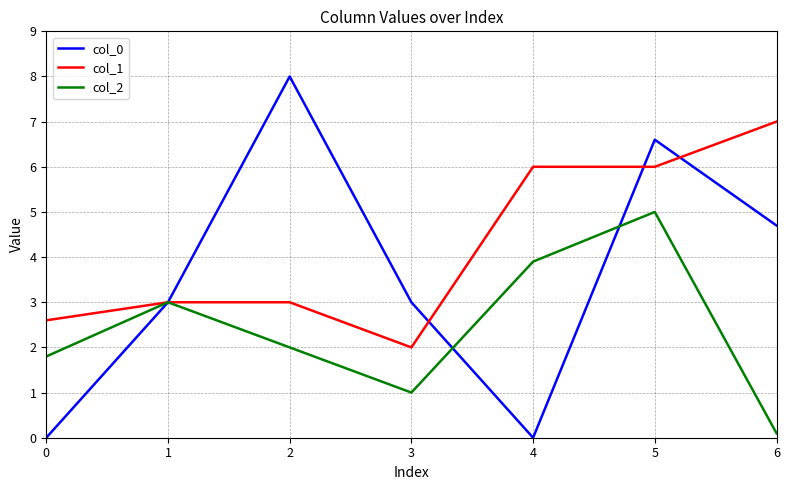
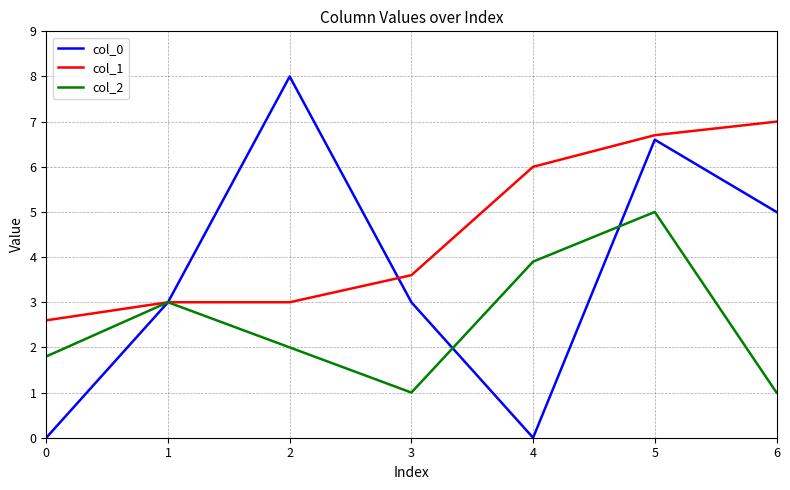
  {
    "col_0": {
      "0": 0.0,
      "2": 8.0,
      "3": 3.0,
      "4": 0.0,
      "5": 6.6,
-     "6": 4.7
+     "6": 5.0
    },
    "col_1": {
      "0": 2.6,
      "2": 3.0,
-     "3": 2.0,
+     "3": 3.6,
      "4": 6.0,
-     "5": 6.0,
+     "5": 6.7,
      "6": 7.0
    },
    "col_2": {
      "0": 1.8,
      "2": 2.0,
      "3": 1.0,
      "4": 3.9,
      "5": 5.0,
-     "6": 0.1
+     "6": 1.0
    }
  }
